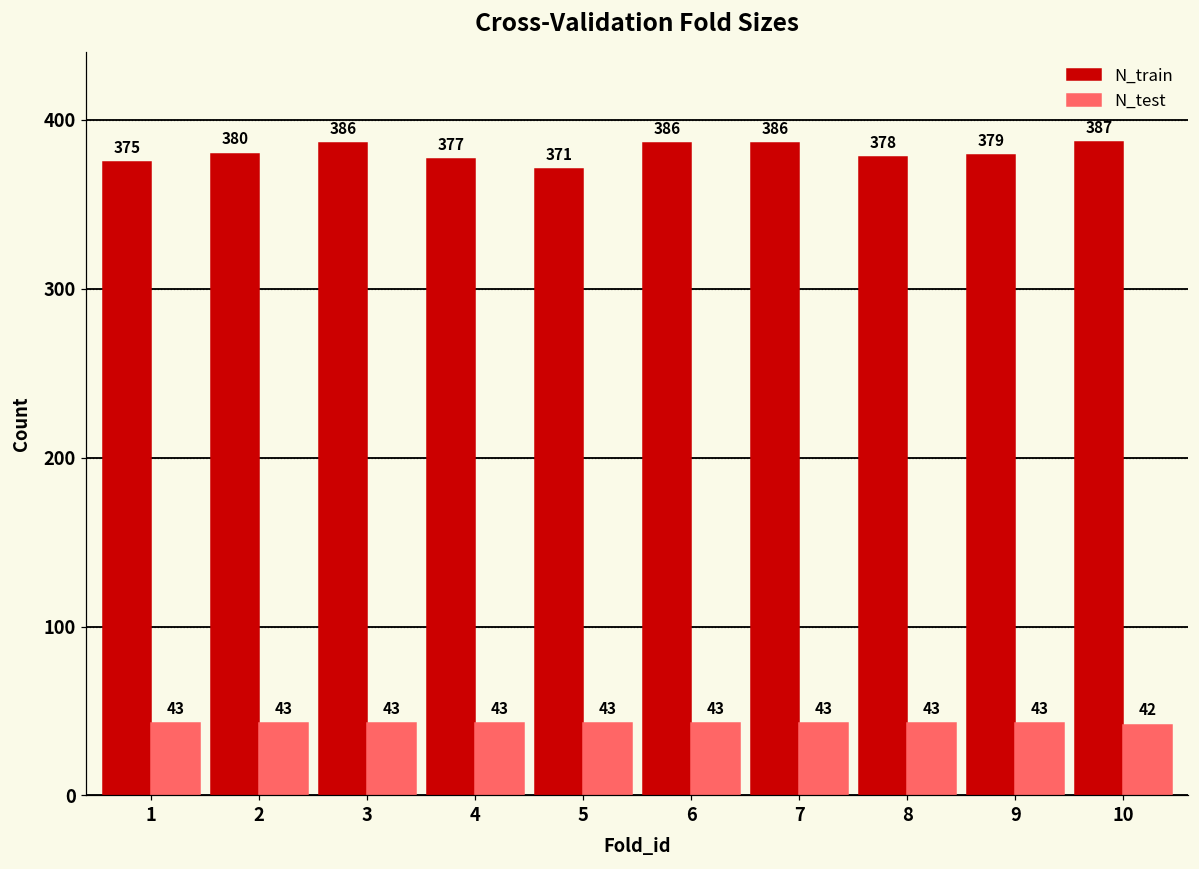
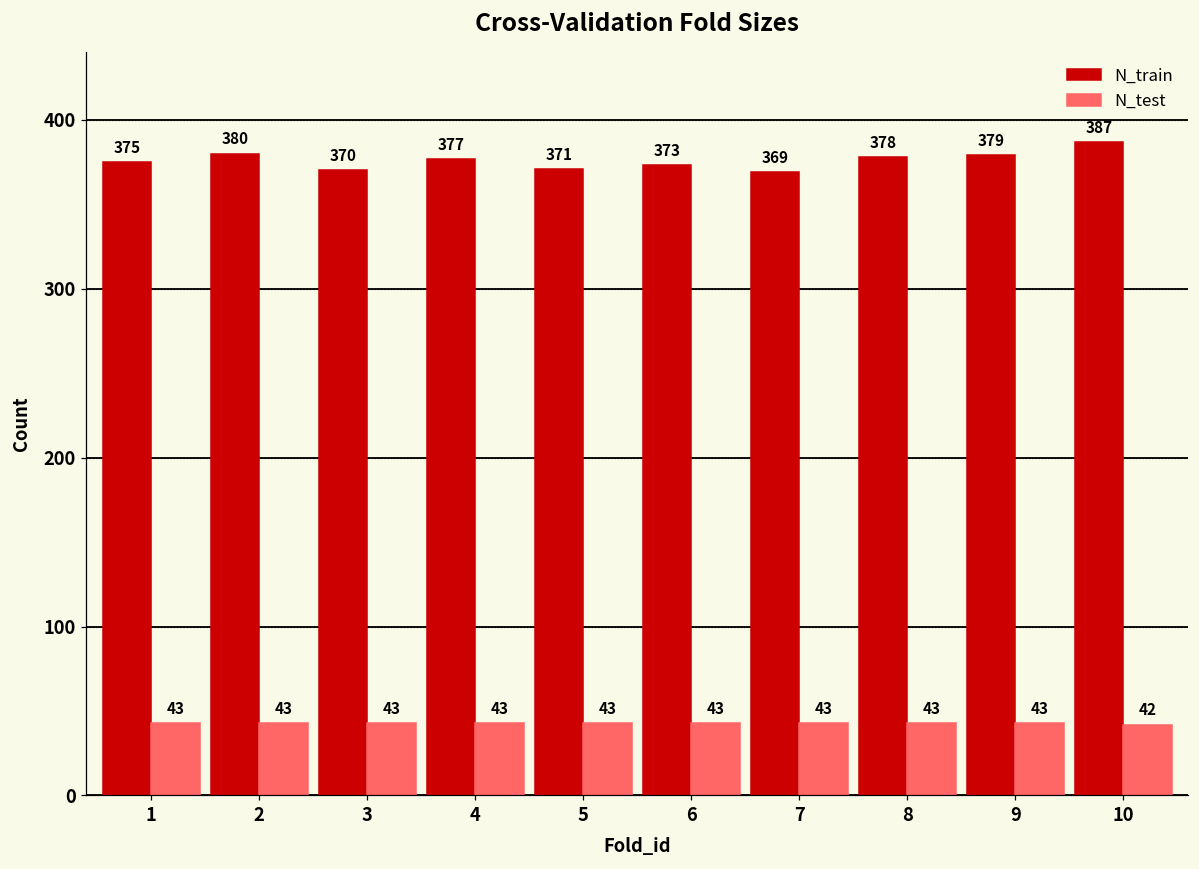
  {
    "N_train": {
      "1": 375,
      "2": 380,
-     "3": 386,
+     "3": 370,
      "4": 377,
      "5": 371,
-     "6": 386,
-     "7": 386,
+     "6": 373,
+     "7": 369,
      "8": 378,
      "9": 379,
      "10": 387
    },
    "N_test": {
      "1": 43,
      "2": 43,
      "3": 43,
      "4": 43,
      "5": 43,
      "6": 43,
      "7": 43,
      "8": 43,
      "9": 43,
      "10": 42
    }
  }
